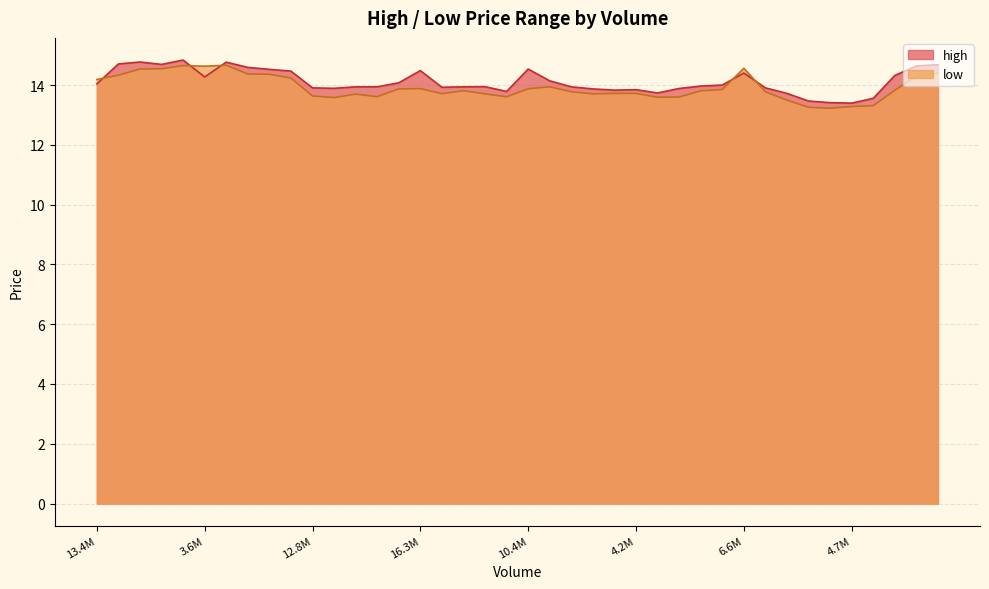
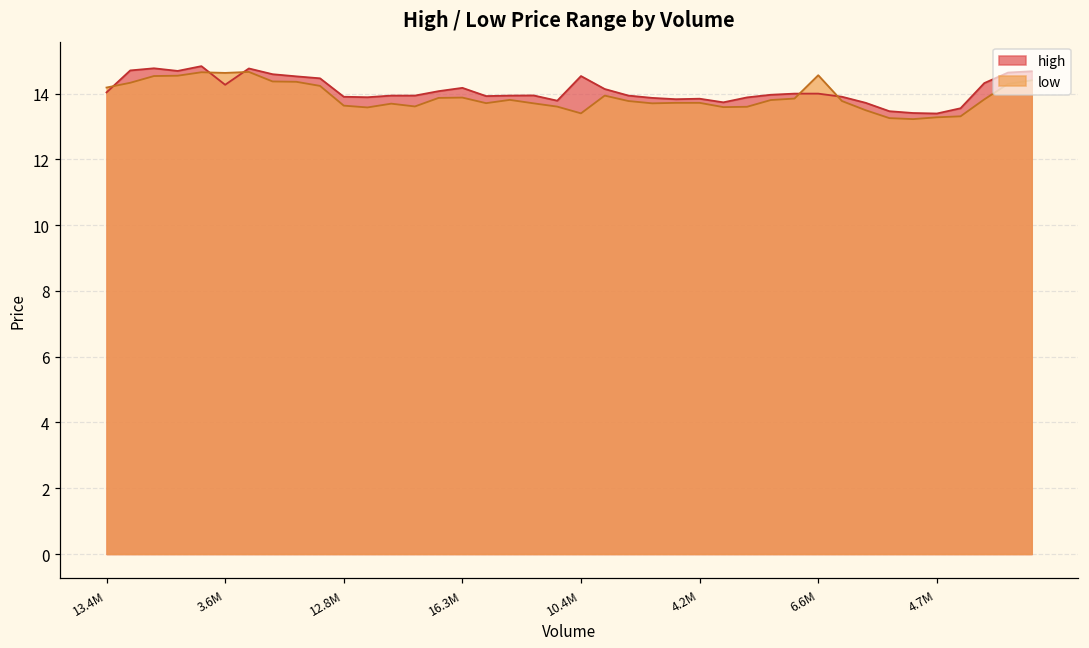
  {
    "high": {
      "13.4M": 14.0,
      "3.6M": 14.3,
      "12.8M": 13.9,
-     "16.3M": 14.5,
+     "16.3M": 14.2,
      "10.4M": 14.5,
      "4.2M": 13.8,
-     "6.6M": 14.4,
+     "6.6M": 14.0,
      "4.7M": 13.4
    },
    "low": {
      "13.4M": 14.2,
      "3.6M": 14.6,
      "12.8M": 13.6,
      "16.3M": 13.9,
-     "10.4M": 13.9,
+     "10.4M": 13.4,
      "4.2M": 13.7,
      "6.6M": 14.6,
      "4.7M": 13.3
    }
  }
